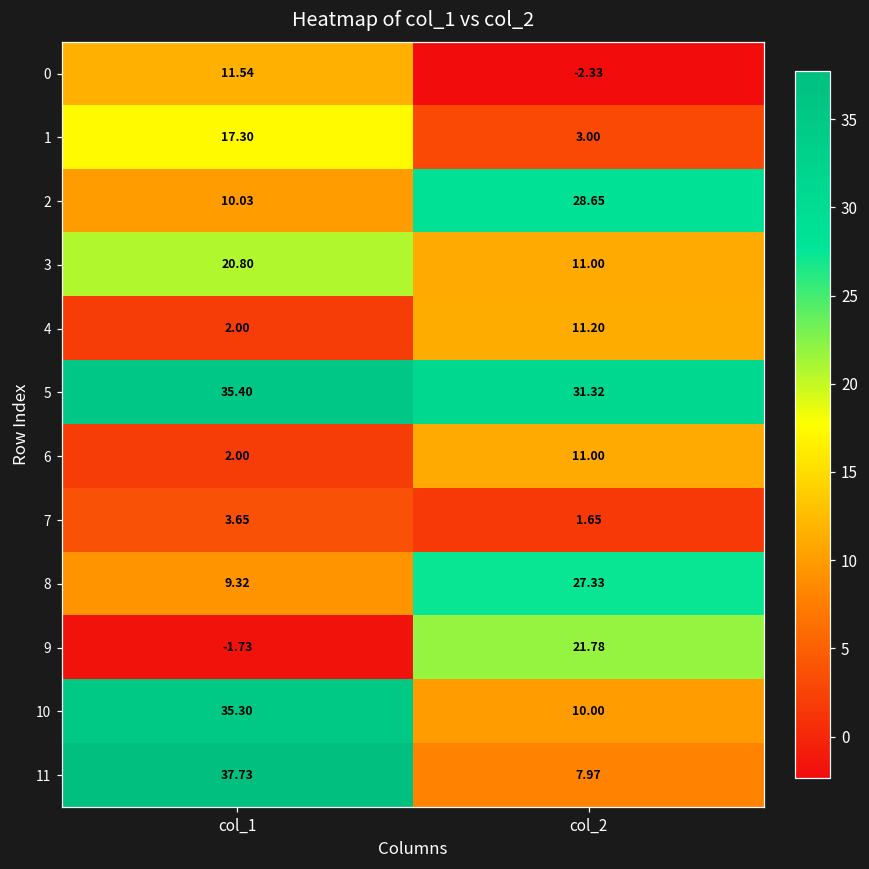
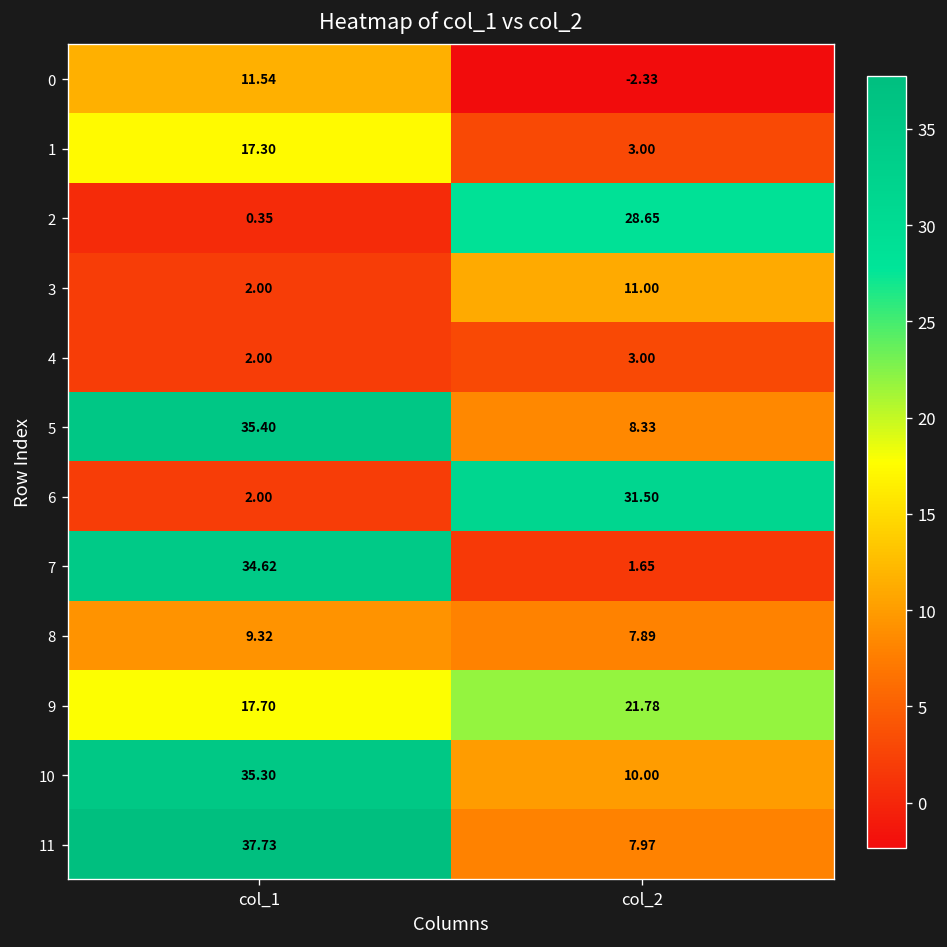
  {
    "0": {
      "col_1": 11.54,
      "col_2": -2.33
    },
    "1": {
      "col_1": 17.30,
      "col_2": 3.00
    },
    "2": {
-     "col_1": 10.03,
+     "col_1": 0.35,
      "col_2": 28.65
    },
    "3": {
-     "col_1": 20.80,
+     "col_1": 2.00,
      "col_2": 11.00
    },
    "4": {
      "col_1": 2.00,
-     "col_2": 11.20
+     "col_2": 3.00
    },
    "5": {
      "col_1": 35.40,
-     "col_2": 31.32
+     "col_2": 8.33
    },
    "6": {
      "col_1": 2.00,
-     "col_2": 11.00
+     "col_2": 31.50
    },
    "7": {
-     "col_1": 3.65,
+     "col_1": 34.62,
      "col_2": 1.65
    },
    "8": {
      "col_1": 9.32,
-     "col_2": 27.33
+     "col_2": 7.89
    },
    "9": {
-     "col_1": -1.73,
+     "col_1": 17.70,
      "col_2": 21.78
    },
    "10": {
      "col_1": 35.30,
      "col_2": 10.00
    },
    "11": {
      "col_1": 37.73,
      "col_2": 7.97
    }
  }
